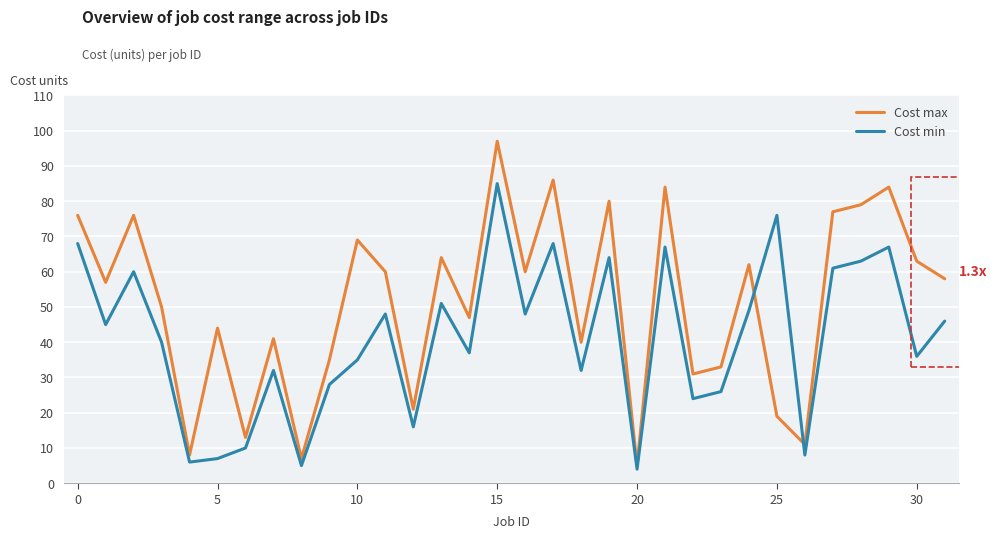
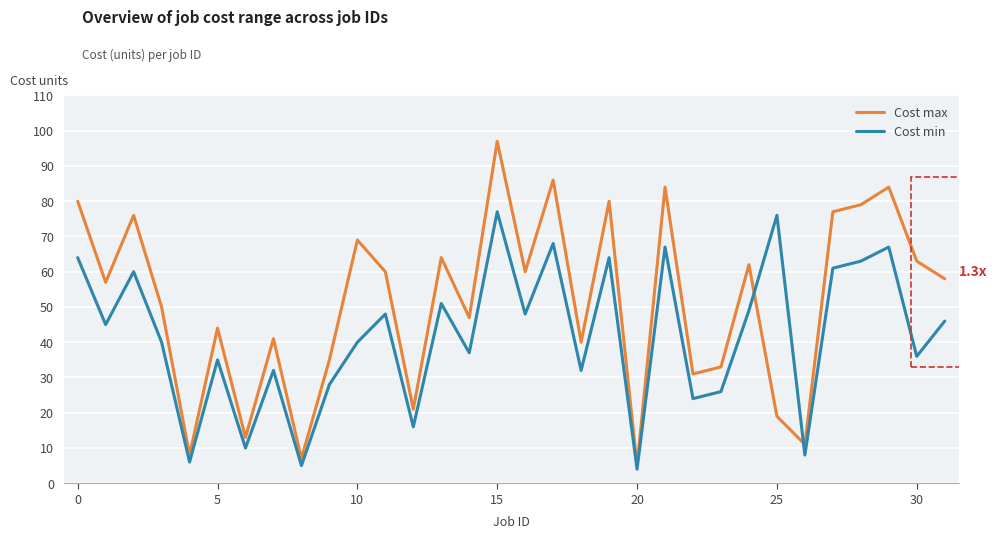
  {
    "Cost max": {
-     "0": 76,
+     "0": 80,
      "5": 44,
      "10": 69,
      "15": 97,
      "20": 5,
      "25": 19,
      "30": 63
    },
    "Cost min": {
-     "0": 68,
-     "5": 7,
-     "10": 35,
-     "15": 85,
+     "0": 64,
+     "5": 35,
+     "10": 40,
+     "15": 77,
      "20": 4,
      "25": 76,
      "30": 36
    }
  }
